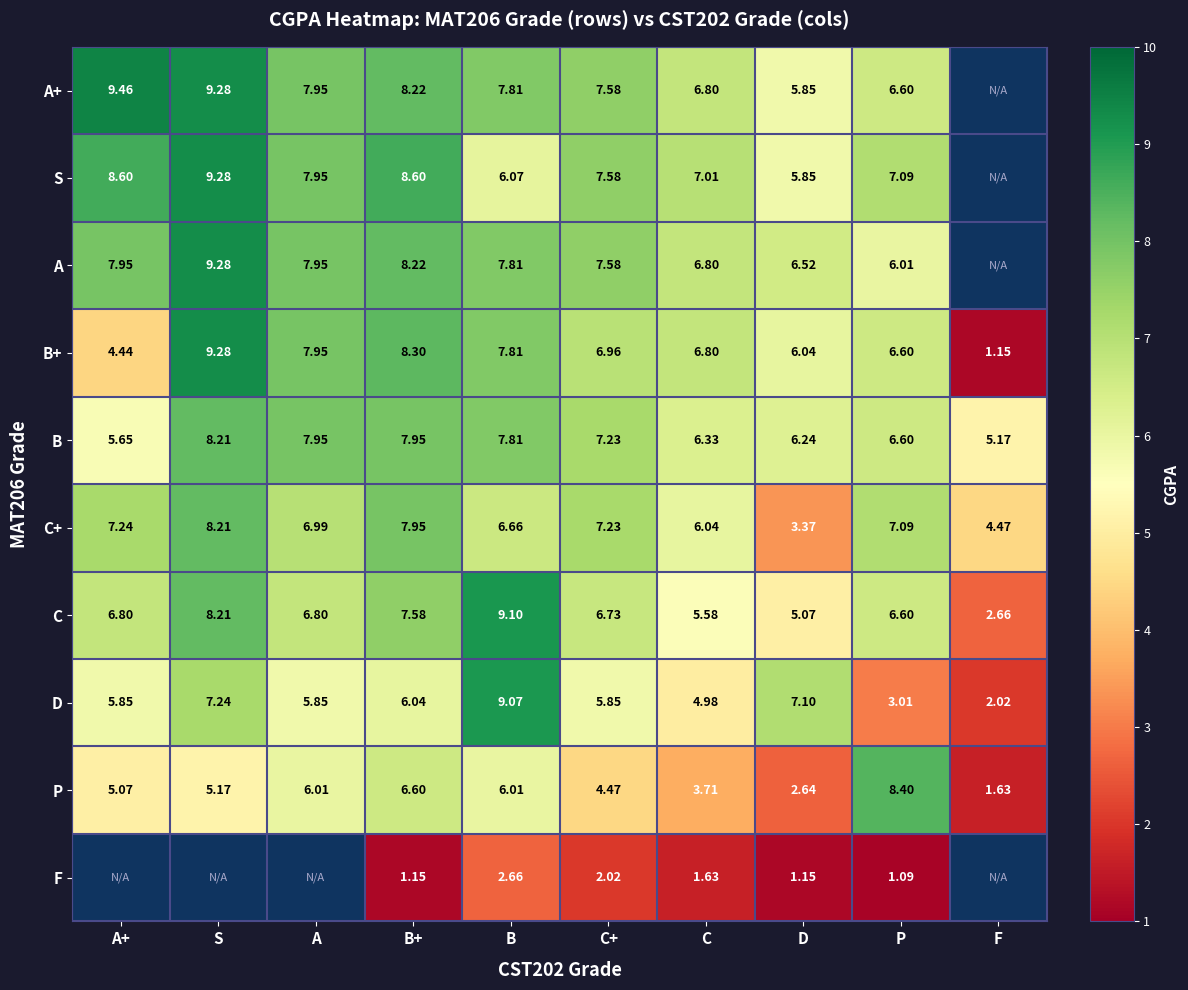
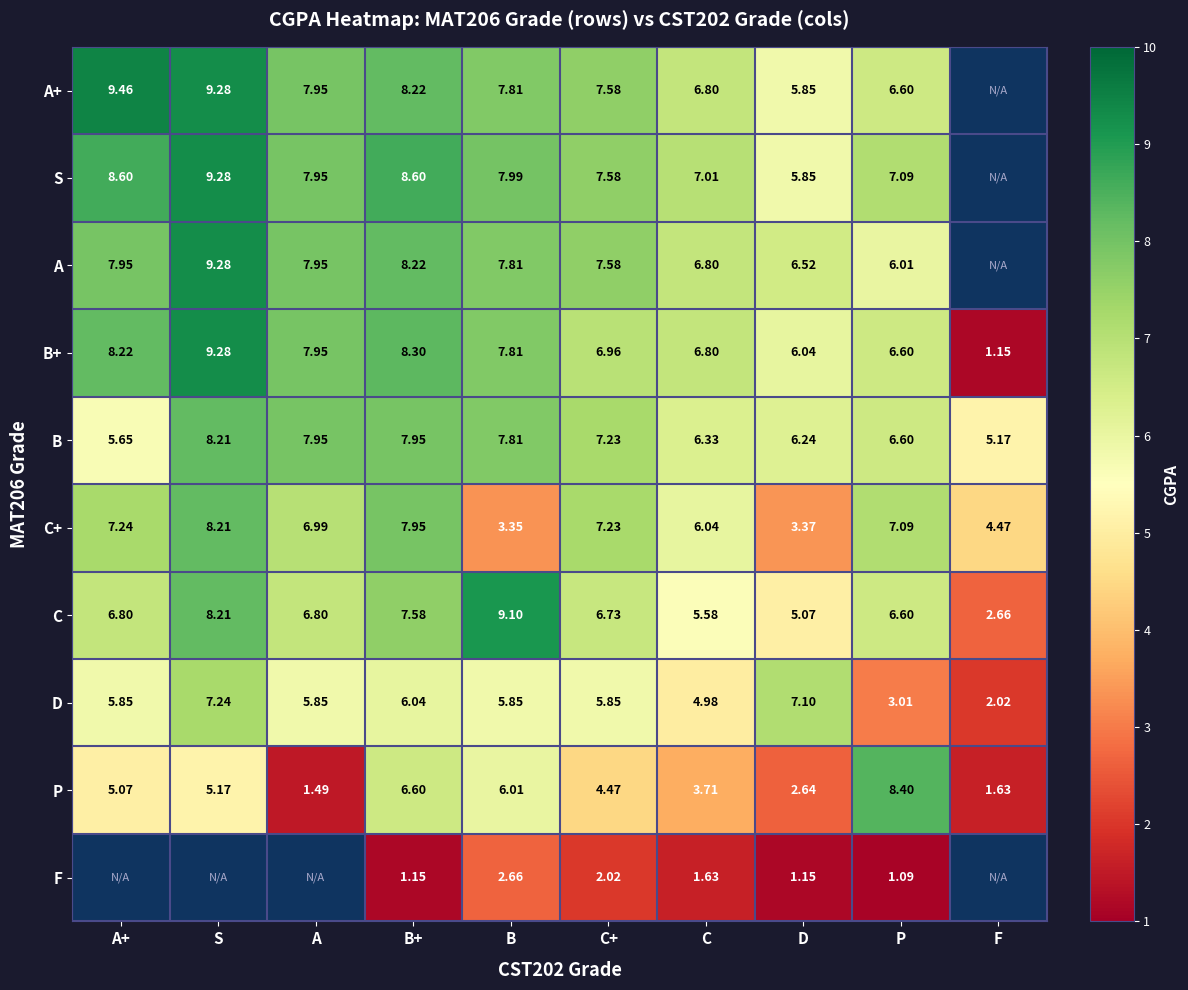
  {
    "A+": {
      "A+": 9.46,
      "S": 9.28,
      "A": 7.95,
      "B+": 8.22,
      "B": 7.81,
      "C+": 7.58,
      "C": 6.80,
      "D": 5.85,
      "P": 6.60
    },
    "S": {
      "A+": 8.60,
      "S": 9.28,
      "A": 7.95,
      "B+": 8.60,
-     "B": 6.07,
+     "B": 7.99,
      "C+": 7.58,
      "C": 7.01,
      "D": 5.85,
      "P": 7.09
    },
    "A": {
      "A+": 7.95,
      "S": 9.28,
      "A": 7.95,
      "B+": 8.22,
      "B": 7.81,
      "C+": 7.58,
      "C": 6.80,
      "D": 6.52,
      "P": 6.01
    },
    "B+": {
-     "A+": 4.44,
+     "A+": 8.22,
      "S": 9.28,
      "A": 7.95,
      "B+": 8.30,
      "B": 7.81,
      "C+": 6.96,
      "C": 6.80,
      "D": 6.04,
      "P": 6.60,
      "F": 1.15
    },
    "B": {
      "A+": 5.65,
      "S": 8.21,
      "A": 7.95,
      "B+": 7.95,
      "B": 7.81,
      "C+": 7.23,
      "C": 6.33,
      "D": 6.24,
      "P": 6.60,
      "F": 5.17
    },
    "C+": {
      "A+": 7.24,
      "S": 8.21,
      "A": 6.99,
      "B+": 7.95,
-     "B": 6.66,
+     "B": 3.35,
      "C+": 7.23,
      "C": 6.04,
      "D": 3.37,
      "P": 7.09,
      "F": 4.47
    },
    "C": {
      "A+": 6.80,
      "S": 8.21,
      "A": 6.80,
      "B+": 7.58,
      "B": 9.10,
      "C+": 6.73,
      "C": 5.58,
      "D": 5.07,
      "P": 6.60,
      "F": 2.66
    },
    "D": {
      "A+": 5.85,
      "S": 7.24,
      "A": 5.85,
      "B+": 6.04,
-     "B": 9.07,
+     "B": 5.85,
      "C+": 5.85,
      "C": 4.98,
      "D": 7.10,
      "P": 3.01,
      "F": 2.02
    },
    "P": {
      "A+": 5.07,
      "S": 5.17,
-     "A": 6.01,
+     "A": 1.49,
      "B+": 6.60,
      "B": 6.01,
      "C+": 4.47,
      "C": 3.71,
      "D": 2.64,
      "P": 8.40,
      "F": 1.63
    },
    "F": {
      "B+": 1.15,
      "B": 2.66,
      "C+": 2.02,
      "C": 1.63,
      "D": 1.15,
      "P": 1.09
    }
  }
